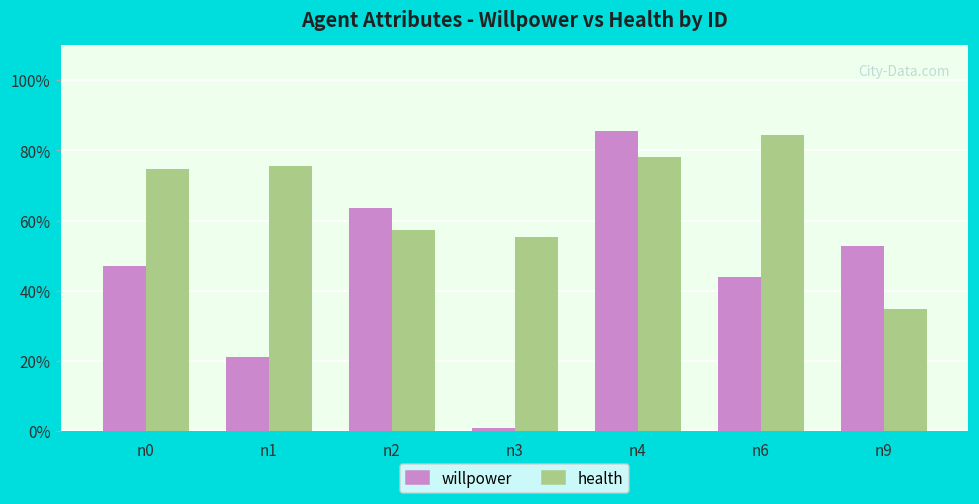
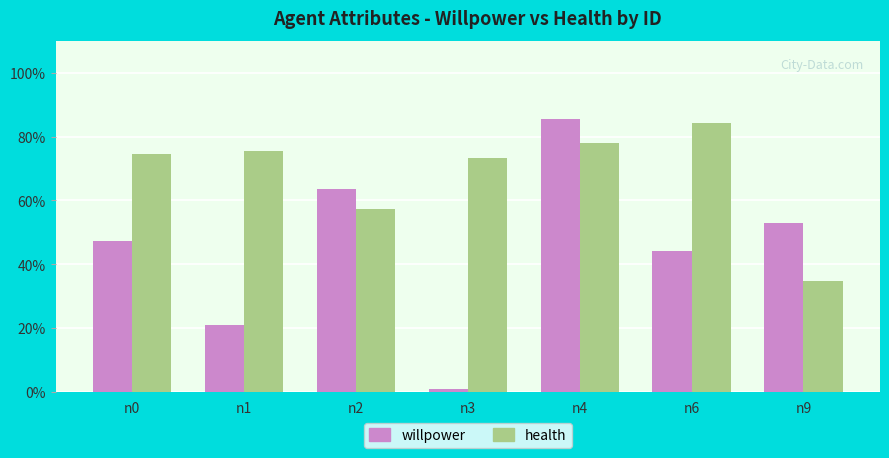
  {
    "willpower": {
      "n0": "47%",
      "n1": "21%",
      "n2": "64%",
      "n3": "1%",
      "n4": "85%",
      "n6": "44%",
      "n9": "53%"
    },
    "health": {
      "n0": "75%",
      "n1": "75%",
      "n2": "57%",
-     "n3": "55%",
+     "n3": "73%",
      "n4": "78%",
      "n6": "84%",
      "n9": "35%"
    }
  }
